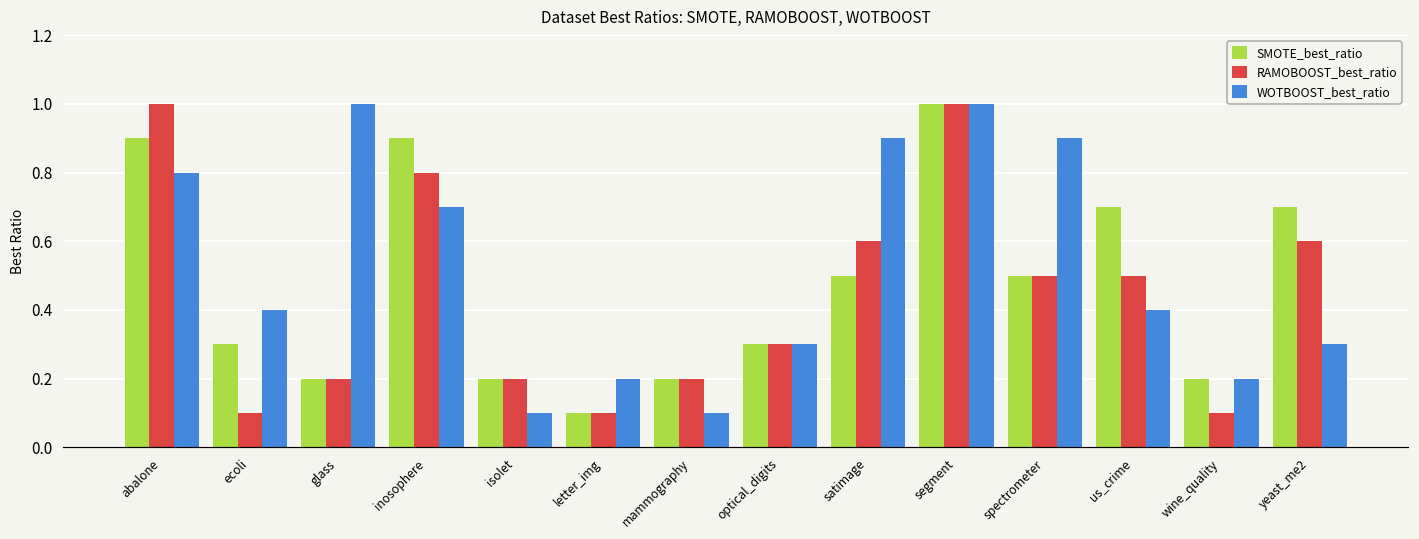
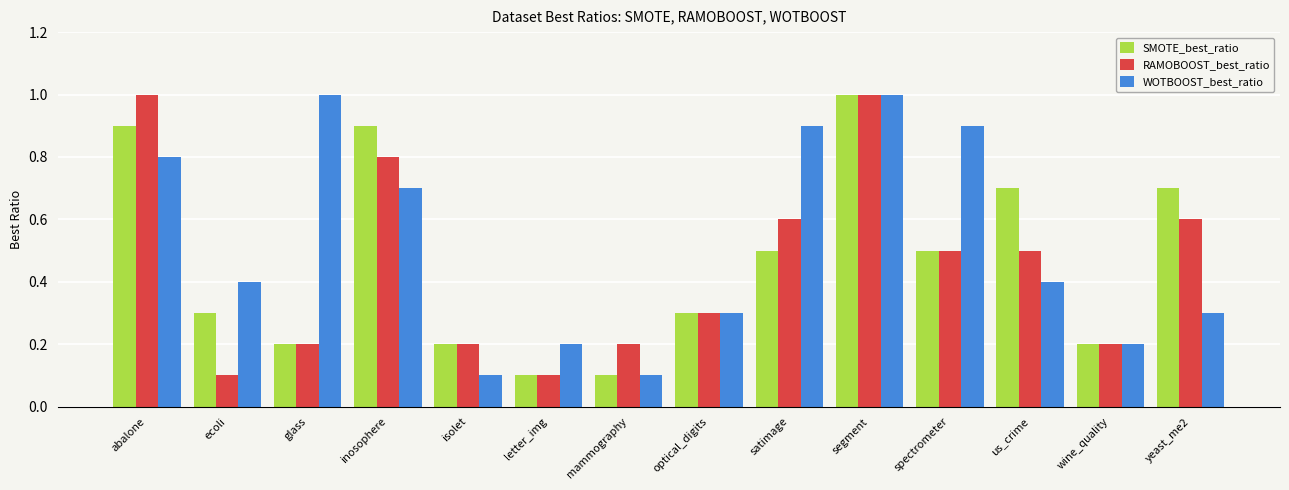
  {
    "SMOTE_best_ratio": {
      "abalone": 0.9,
      "ecoli": 0.3,
      "glass": 0.2,
      "inosophere": 0.9,
      "isolet": 0.2,
      "letter_img": 0.1,
-     "mammography": 0.2,
+     "mammography": 0.1,
      "optical_digits": 0.3,
      "satimage": 0.5,
      "segment": 1.0,
      "spectrometer": 0.5,
      "us_crime": 0.7,
      "wine_quality": 0.2,
      "yeast_me2": 0.7
    },
    "RAMOBOOST_best_ratio": {
      "abalone": 1.0,
      "ecoli": 0.1,
      "glass": 0.2,
      "inosophere": 0.8,
      "isolet": 0.2,
      "letter_img": 0.1,
      "mammography": 0.2,
      "optical_digits": 0.3,
      "satimage": 0.6,
      "segment": 1.0,
      "spectrometer": 0.5,
      "us_crime": 0.5,
-     "wine_quality": 0.1,
+     "wine_quality": 0.2,
      "yeast_me2": 0.6
    },
    "WOTBOOST_best_ratio": {
      "abalone": 0.8,
      "ecoli": 0.4,
      "glass": 1.0,
      "inosophere": 0.7,
      "isolet": 0.1,
      "letter_img": 0.2,
      "mammography": 0.1,
      "optical_digits": 0.3,
      "satimage": 0.9,
      "segment": 1.0,
      "spectrometer": 0.9,
      "us_crime": 0.4,
      "wine_quality": 0.2,
      "yeast_me2": 0.3
    }
  }
